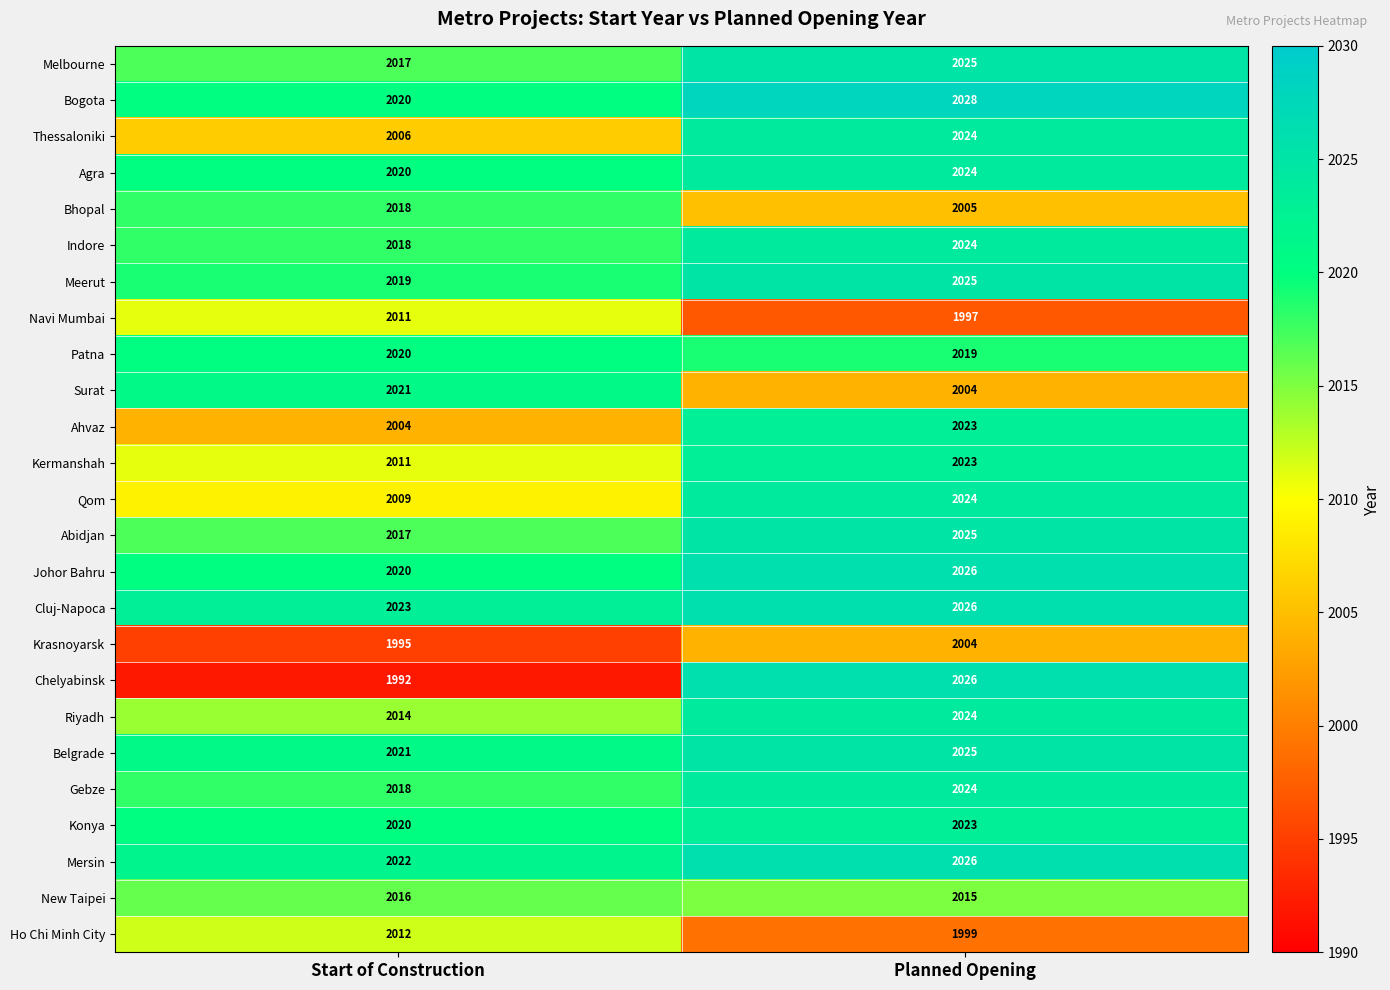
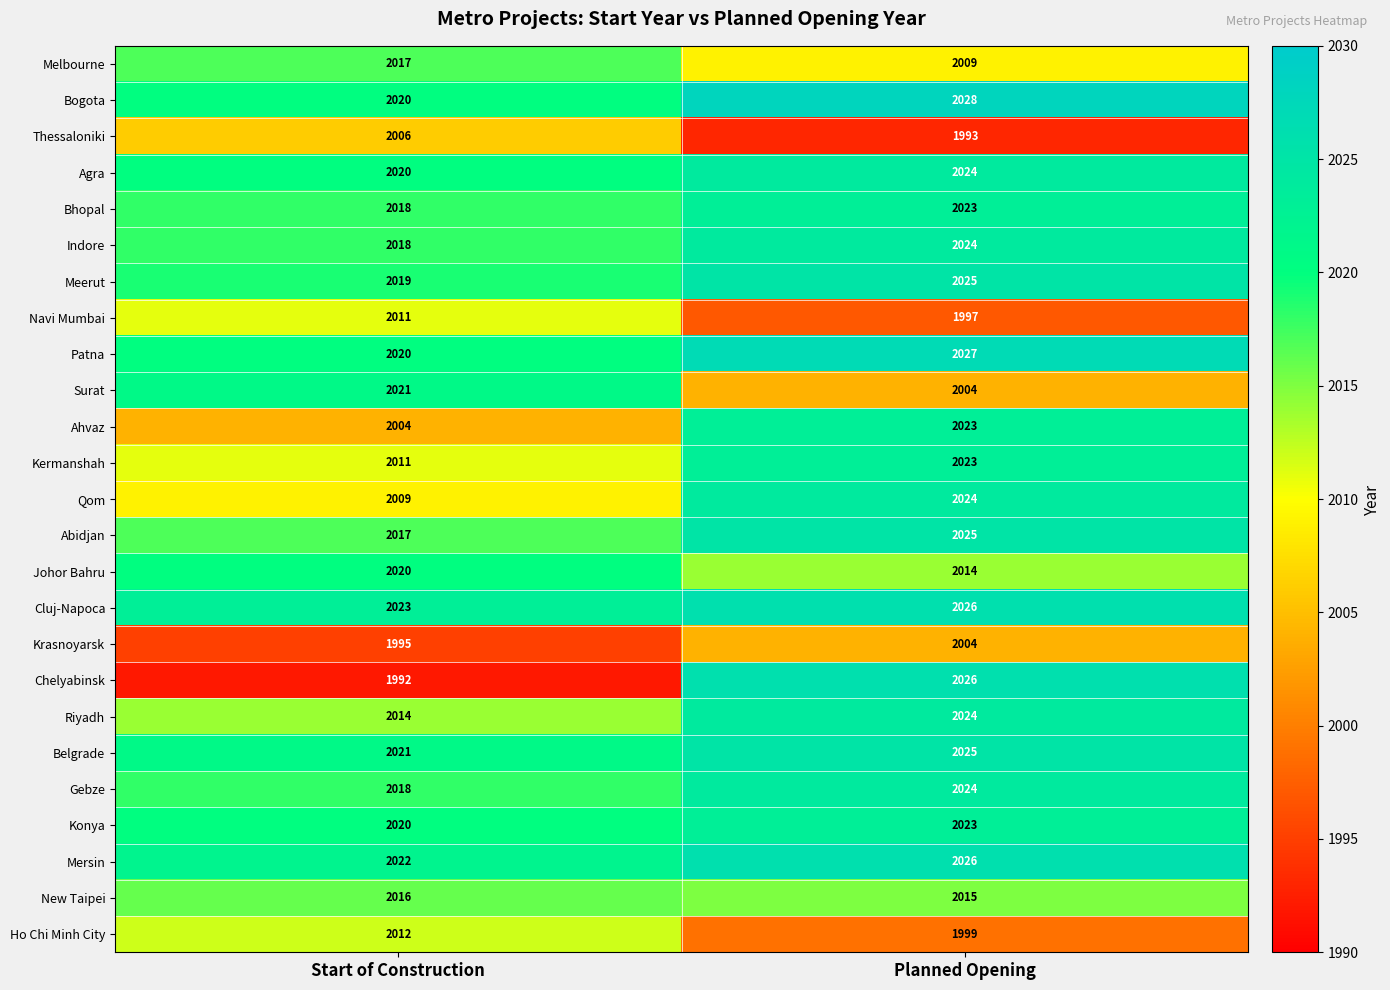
  {
    "Melbourne": {
      "Start of Construction": 2017,
-     "Planned Opening": 2025
+     "Planned Opening": 2009
    },
    "Bogota": {
      "Start of Construction": 2020,
      "Planned Opening": 2028
    },
    "Thessaloniki": {
      "Start of Construction": 2006,
-     "Planned Opening": 2024
+     "Planned Opening": 1993
    },
    "Agra": {
      "Start of Construction": 2020,
      "Planned Opening": 2024
    },
    "Bhopal": {
      "Start of Construction": 2018,
-     "Planned Opening": 2005
+     "Planned Opening": 2023
    },
    "Indore": {
      "Start of Construction": 2018,
      "Planned Opening": 2024
    },
    "Meerut": {
      "Start of Construction": 2019,
      "Planned Opening": 2025
    },
    "Navi Mumbai": {
      "Start of Construction": 2011,
      "Planned Opening": 1997
    },
    "Patna": {
      "Start of Construction": 2020,
-     "Planned Opening": 2019
+     "Planned Opening": 2027
    },
    "Surat": {
      "Start of Construction": 2021,
      "Planned Opening": 2004
    },
    "Ahvaz": {
      "Start of Construction": 2004,
      "Planned Opening": 2023
    },
    "Kermanshah": {
      "Start of Construction": 2011,
      "Planned Opening": 2023
    },
    "Qom": {
      "Start of Construction": 2009,
      "Planned Opening": 2024
    },
    "Abidjan": {
      "Start of Construction": 2017,
      "Planned Opening": 2025
    },
    "Johor Bahru": {
      "Start of Construction": 2020,
-     "Planned Opening": 2026
+     "Planned Opening": 2014
    },
    "Cluj-Napoca": {
      "Start of Construction": 2023,
      "Planned Opening": 2026
    },
    "Krasnoyarsk": {
      "Start of Construction": 1995,
      "Planned Opening": 2004
    },
    "Chelyabinsk": {
      "Start of Construction": 1992,
      "Planned Opening": 2026
    },
    "Riyadh": {
      "Start of Construction": 2014,
      "Planned Opening": 2024
    },
    "Belgrade": {
      "Start of Construction": 2021,
      "Planned Opening": 2025
    },
    "Gebze": {
      "Start of Construction": 2018,
      "Planned Opening": 2024
    },
    "Konya": {
      "Start of Construction": 2020,
      "Planned Opening": 2023
    },
    "Mersin": {
      "Start of Construction": 2022,
      "Planned Opening": 2026
    },
    "New Taipei": {
      "Start of Construction": 2016,
      "Planned Opening": 2015
    },
    "Ho Chi Minh City": {
      "Start of Construction": 2012,
      "Planned Opening": 1999
    }
  }
